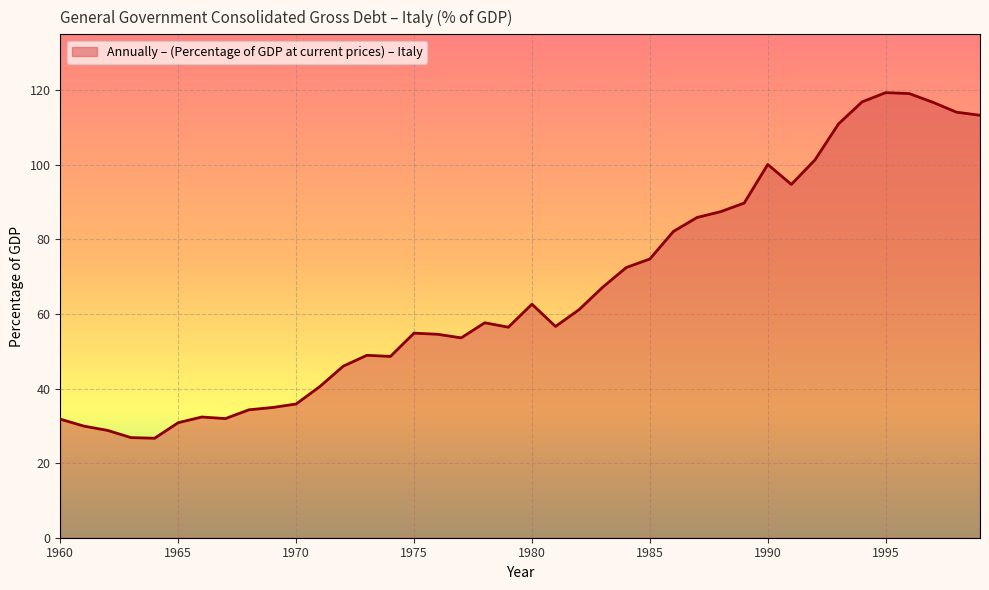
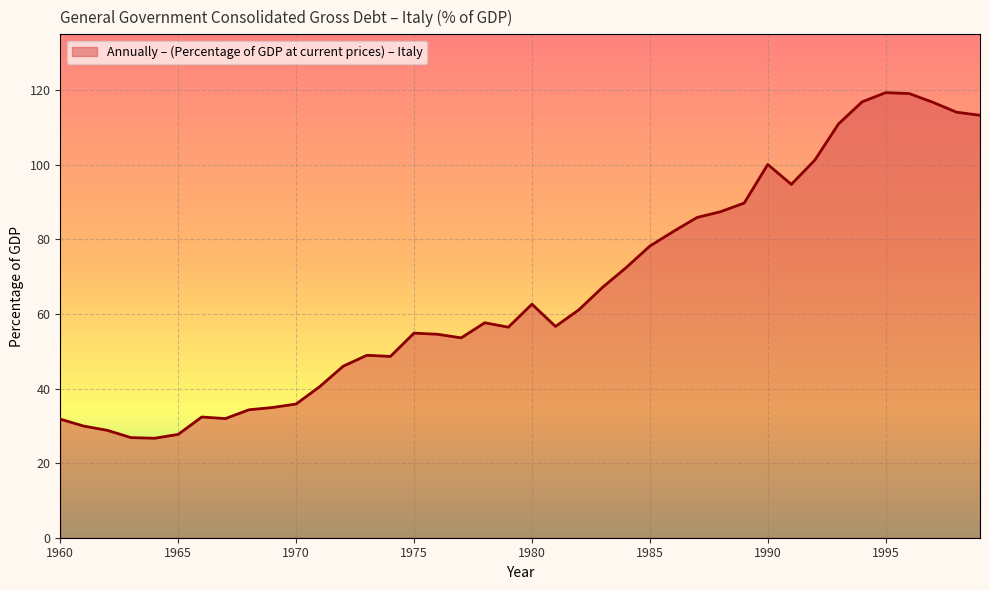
  {
    "1960": 32,
-   "1965": 31,
+   "1965": 28,
    "1970": 36,
    "1975": 55,
    "1980": 63,
-   "1985": 75,
+   "1985": 78,
    "1990": 100,
    "1995": 119
  }
